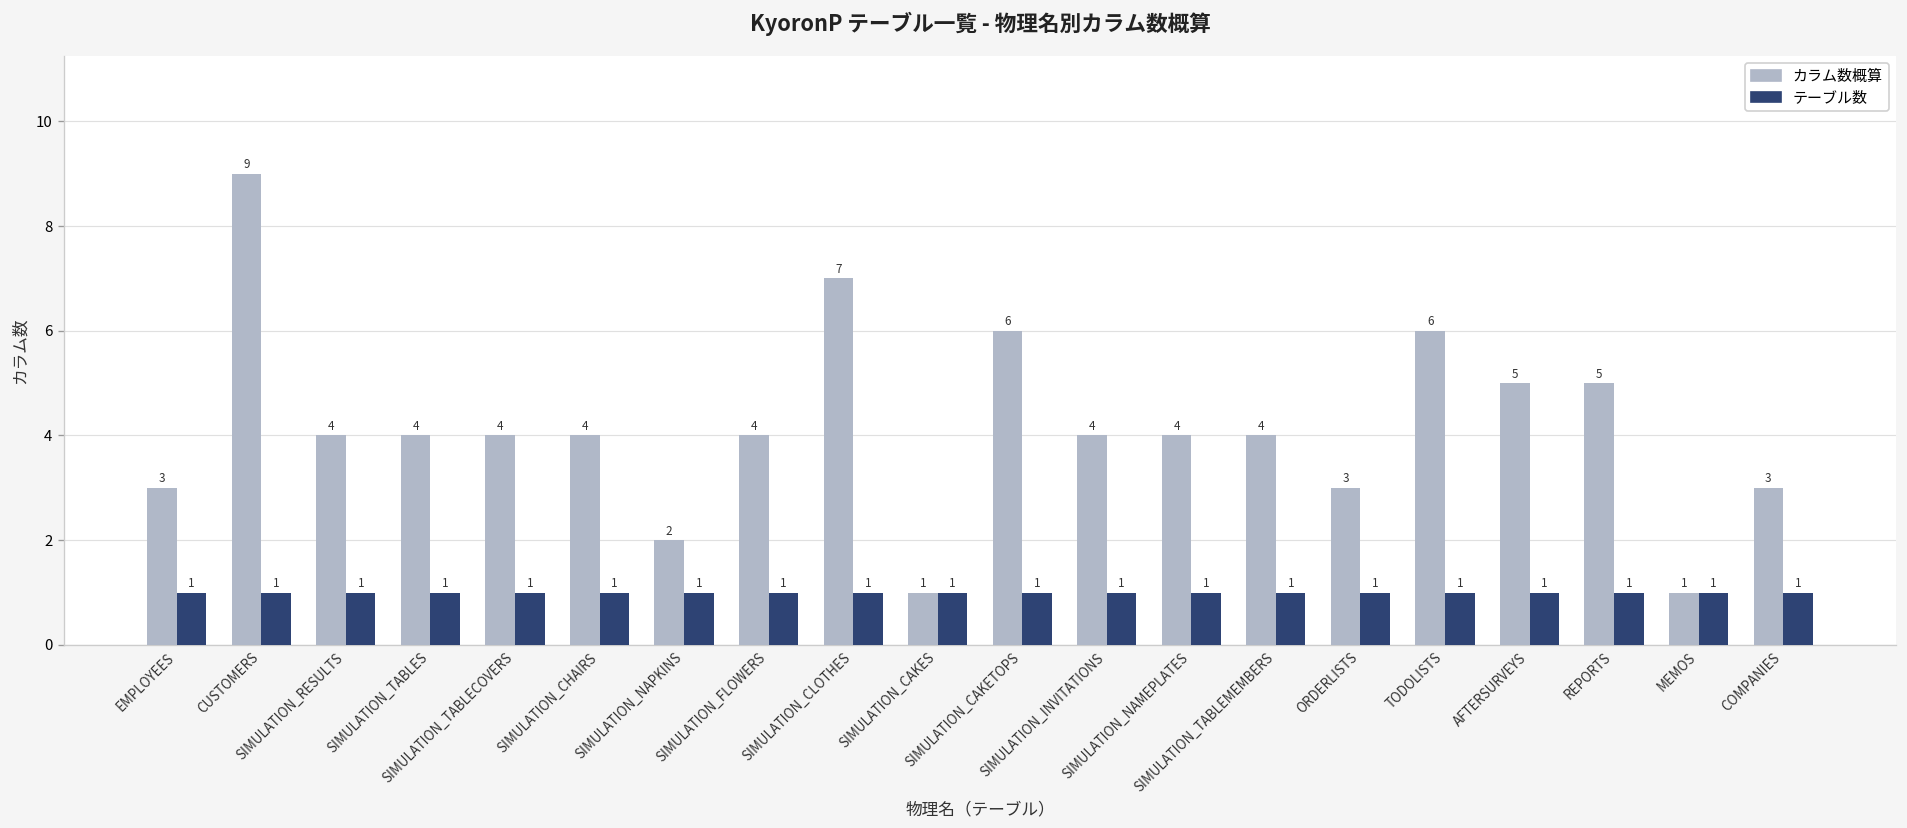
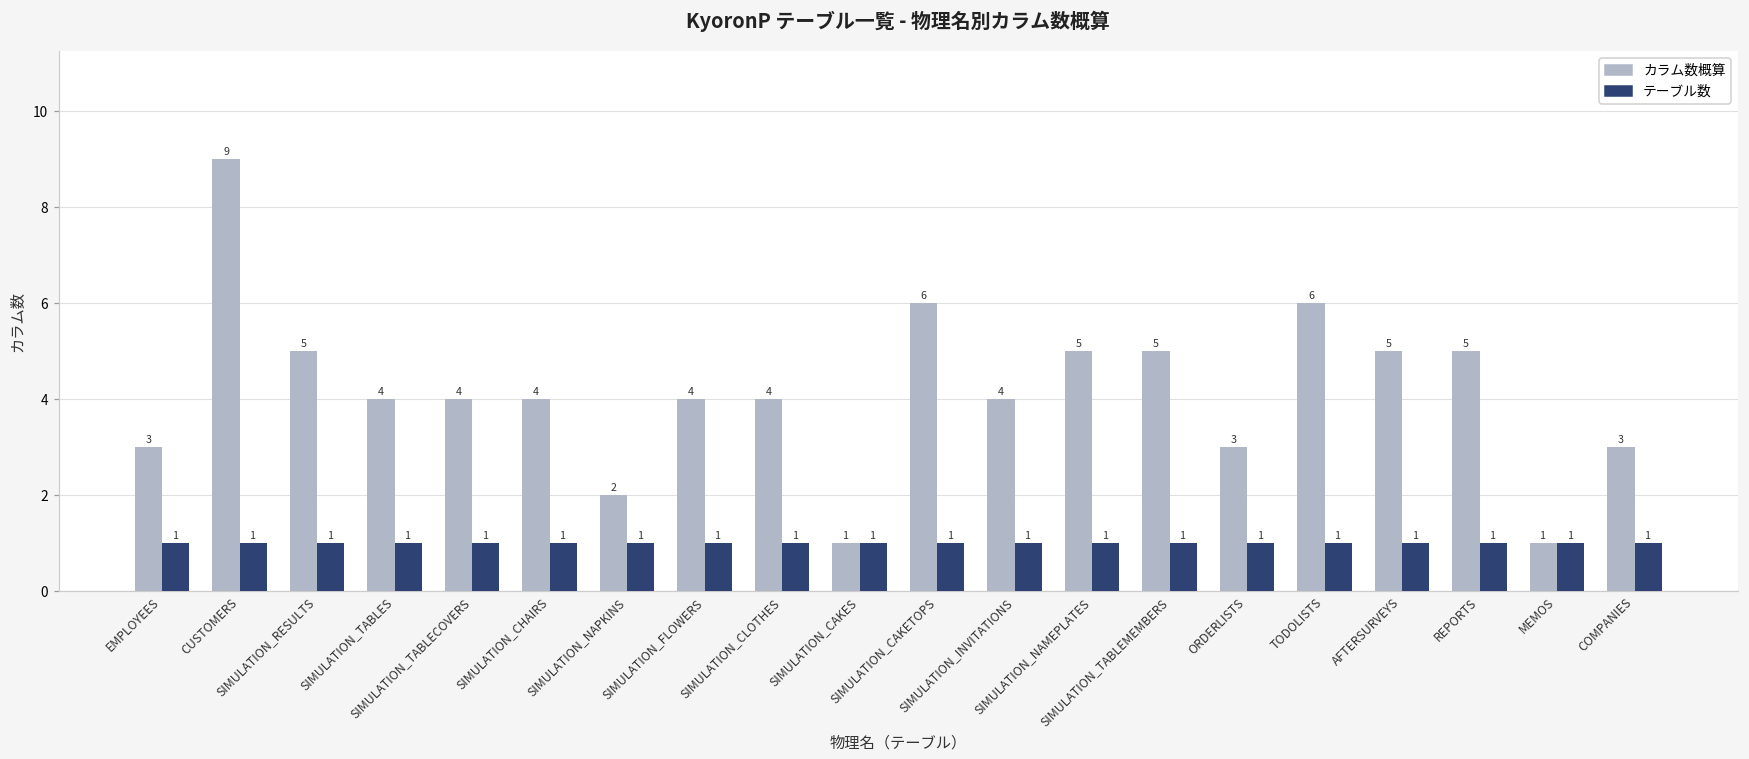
  {
    "カラム数概算": {
      "EMPLOYEES": 3,
      "CUSTOMERS": 9,
-     "SIMULATION_RESULTS": 4,
+     "SIMULATION_RESULTS": 5,
      "SIMULATION_TABLES": 4,
      "SIMULATION_TABLECOVERS": 4,
      "SIMULATION_CHAIRS": 4,
      "SIMULATION_NAPKINS": 2,
      "SIMULATION_FLOWERS": 4,
-     "SIMULATION_CLOTHES": 7,
+     "SIMULATION_CLOTHES": 4,
      "SIMULATION_CAKES": 1,
      "SIMULATION_CAKETOPS": 6,
      "SIMULATION_INVITATIONS": 4,
-     "SIMULATION_NAMEPLATES": 4,
-     "SIMULATION_TABLEMEMBERS": 4,
+     "SIMULATION_NAMEPLATES": 5,
+     "SIMULATION_TABLEMEMBERS": 5,
      "ORDERLISTS": 3,
      "TODOLISTS": 6,
      "AFTERSURVEYS": 5,
      "REPORTS": 5,
      "MEMOS": 1,
      "COMPANIES": 3
    },
    "テーブル数": {
      "EMPLOYEES": 1,
      "CUSTOMERS": 1,
      "SIMULATION_RESULTS": 1,
      "SIMULATION_TABLES": 1,
      "SIMULATION_TABLECOVERS": 1,
      "SIMULATION_CHAIRS": 1,
      "SIMULATION_NAPKINS": 1,
      "SIMULATION_FLOWERS": 1,
      "SIMULATION_CLOTHES": 1,
      "SIMULATION_CAKES": 1,
      "SIMULATION_CAKETOPS": 1,
      "SIMULATION_INVITATIONS": 1,
      "SIMULATION_NAMEPLATES": 1,
      "SIMULATION_TABLEMEMBERS": 1,
      "ORDERLISTS": 1,
      "TODOLISTS": 1,
      "AFTERSURVEYS": 1,
      "REPORTS": 1,
      "MEMOS": 1,
      "COMPANIES": 1
    }
  }
